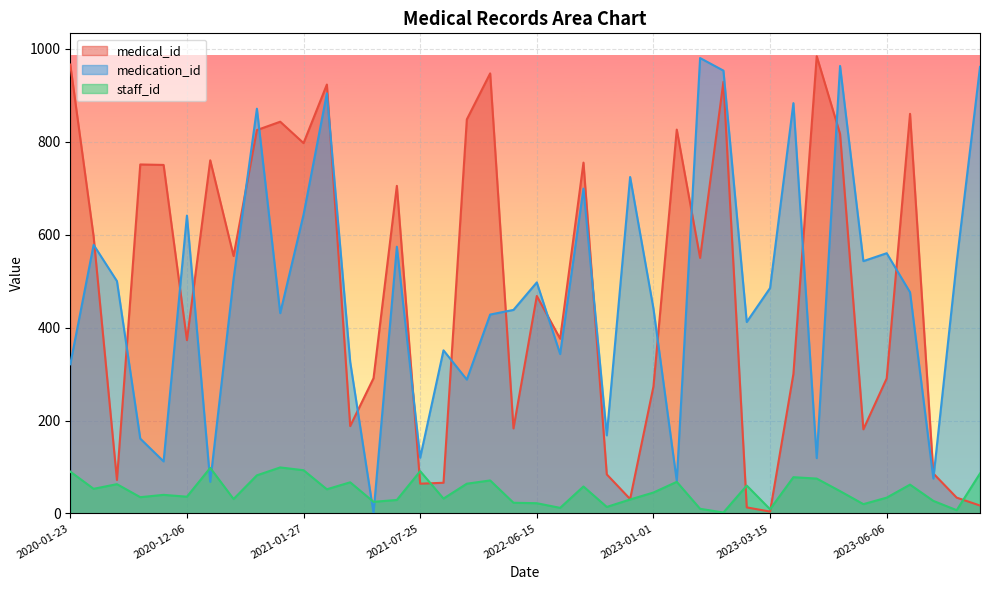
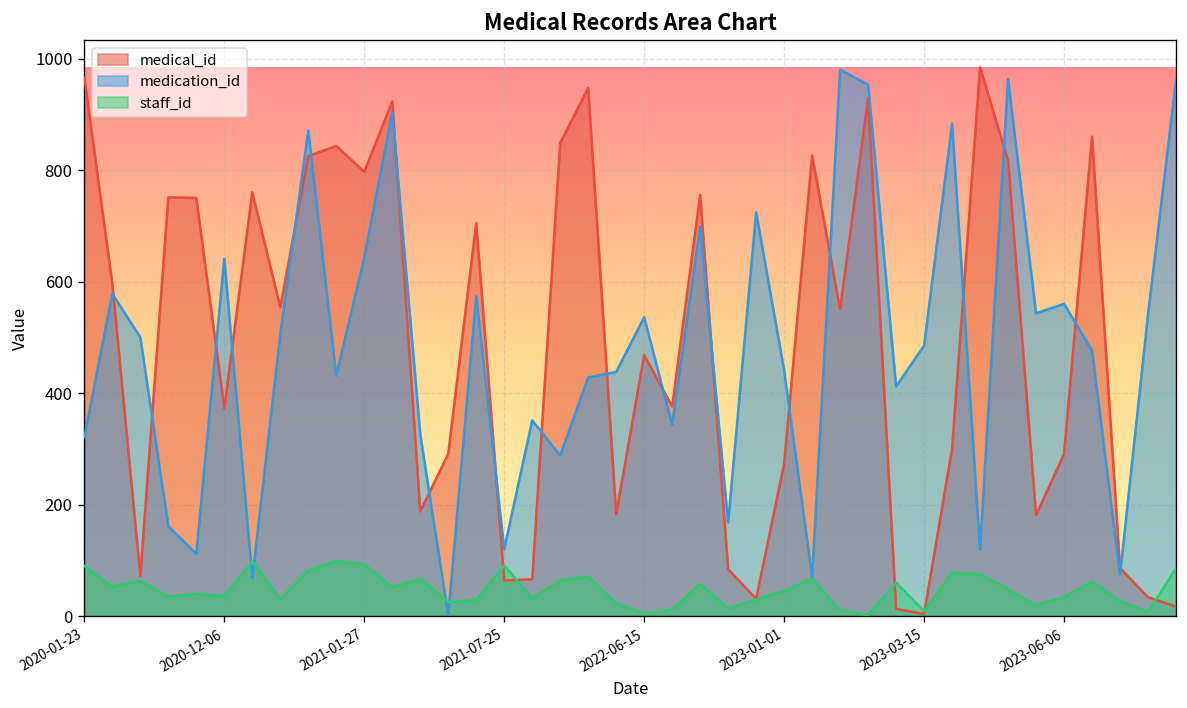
  {
    "medical_id": {
      "2022-06-15": 470,
      "2023-06-06": 290
    },
    "medication_id": {
-     "2022-06-15": 500,
+     "2022-06-15": 540,
      "2023-06-06": 560
    },
    "staff_id": {
-     "2022-06-15": 20,
+     "2022-06-15": 0,
      "2023-06-06": 30
    }
  }
